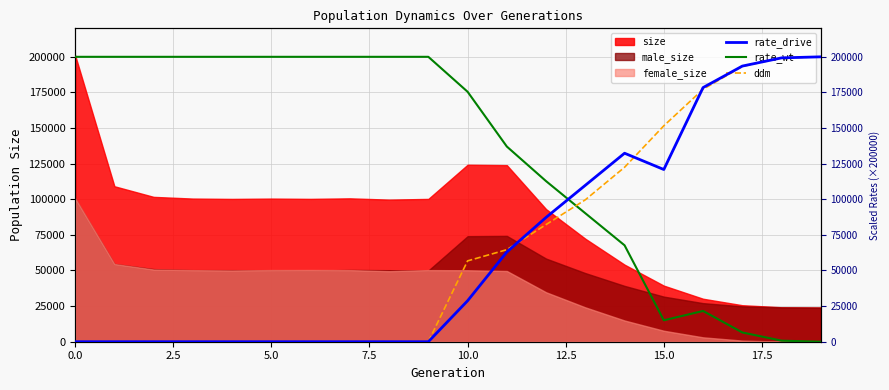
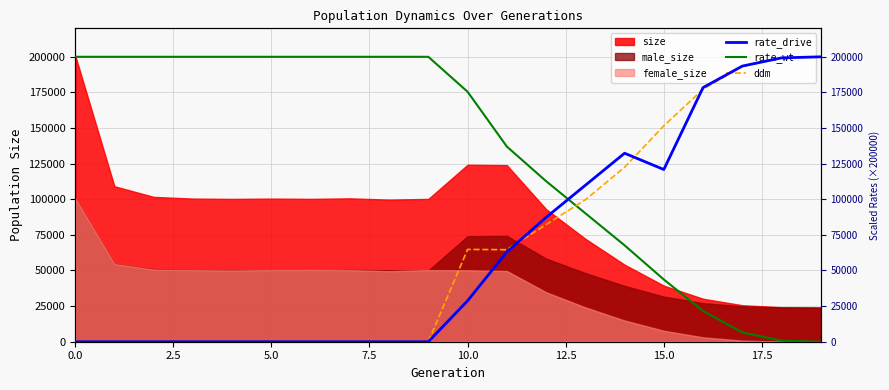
  {
    "size": {
      "0.0": 201000,
      "5.0": 100000,
      "10.0": 124000,
      "15.0": 39000
    },
    "male_size": {
      "10.0": 74000,
      "15.0": 32000
    },
    "female_size": {
      "10.0": 50000,
      "15.0": 8000
    },
    "rate_drive": {
      "10.0": 29000,
      "15.0": 121000
    },
    "rate_wt": {
      "0.0": 200000,
      "5.0": 200000,
      "10.0": 175000,
-     "15.0": 15000
+     "15.0": 44000
    },
    "ddm": {
-     "10.0": 57000,
+     "10.0": 65000,
      "15.0": 152000
    }
  }
